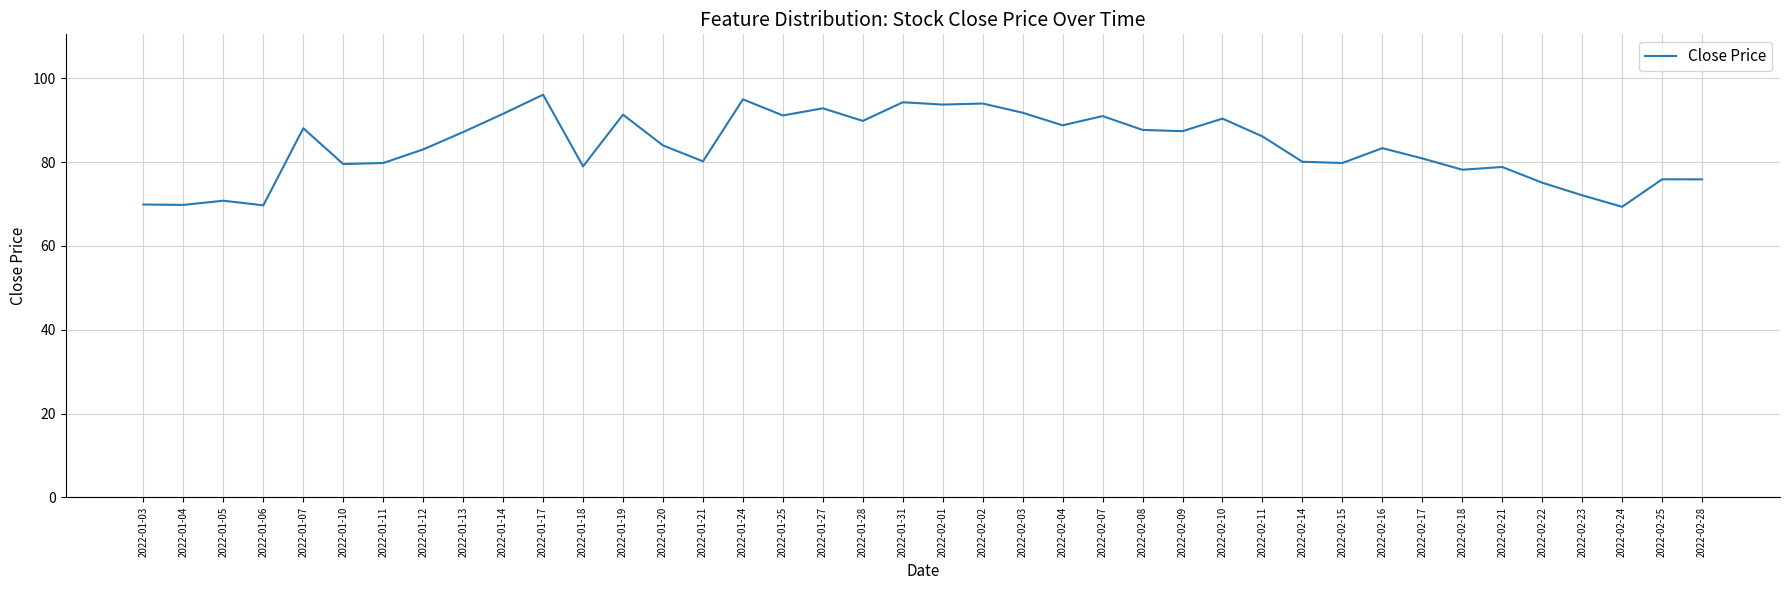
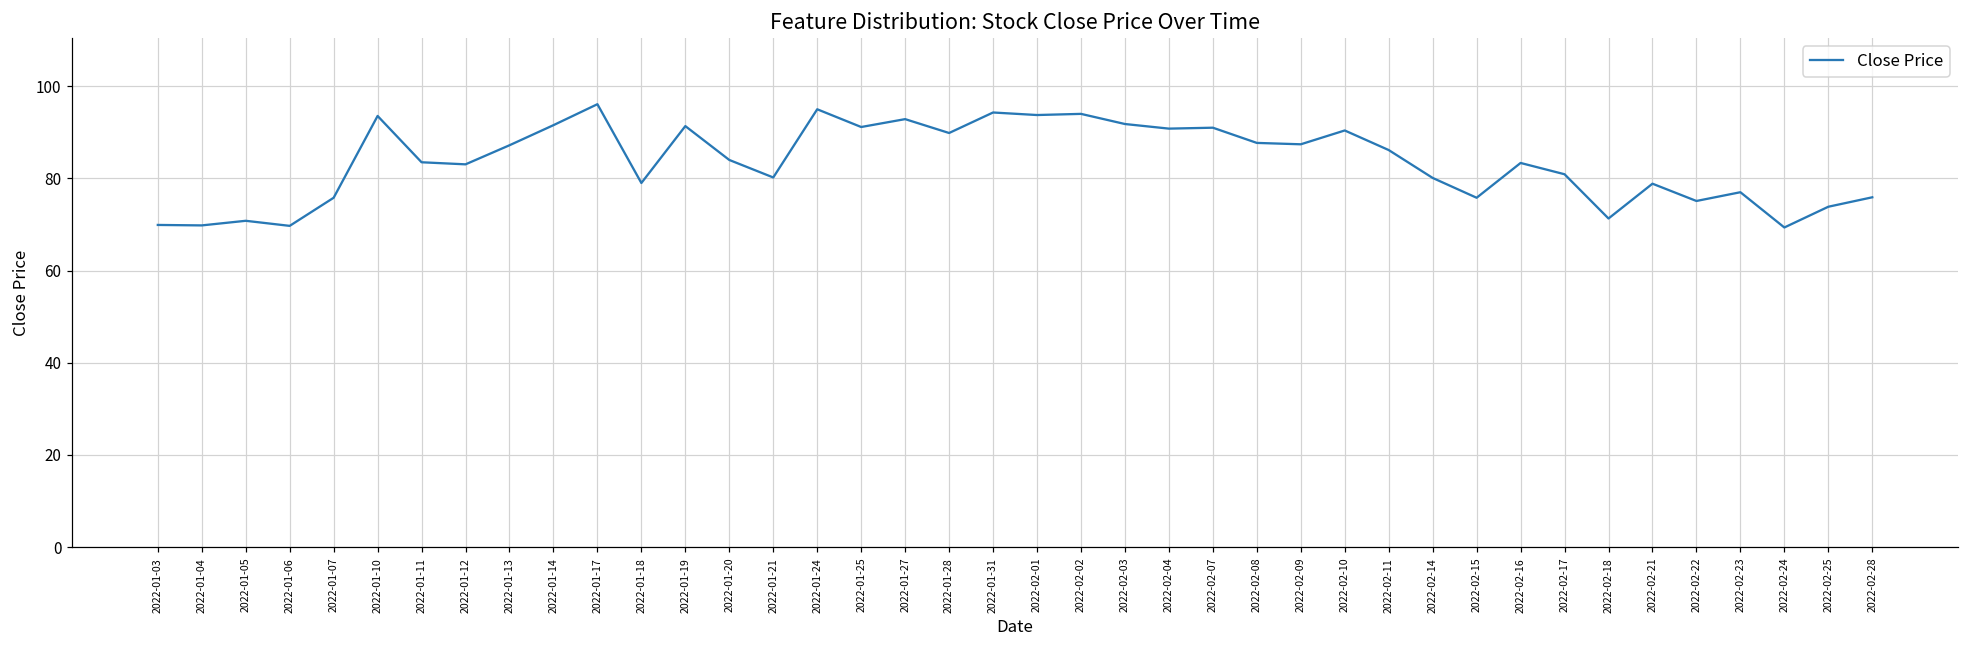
  {
    "2022-01-03": 70,
    "2022-01-04": 70,
    "2022-01-05": 71,
    "2022-01-06": 70,
-   "2022-01-07": 88,
-   "2022-01-10": 80,
-   "2022-01-11": 80,
+   "2022-01-07": 76,
+   "2022-01-10": 94,
+   "2022-01-11": 84,
    "2022-01-12": 83,
    "2022-01-13": 87,
    "2022-01-14": 92,
    "2022-01-17": 96,
    "2022-01-18": 79,
    "2022-01-19": 91,
    "2022-01-20": 84,
    "2022-01-21": 80,
    "2022-01-24": 95,
    "2022-01-25": 91,
    "2022-01-27": 93,
    "2022-01-28": 90,
    "2022-01-31": 94,
    "2022-02-01": 94,
    "2022-02-02": 94,
    "2022-02-03": 92,
-   "2022-02-04": 89,
+   "2022-02-04": 91,
    "2022-02-07": 91,
    "2022-02-08": 88,
    "2022-02-09": 87,
    "2022-02-10": 90,
    "2022-02-11": 86,
    "2022-02-14": 80,
-   "2022-02-15": 80,
+   "2022-02-15": 76,
    "2022-02-16": 83,
    "2022-02-17": 81,
-   "2022-02-18": 78,
+   "2022-02-18": 71,
    "2022-02-21": 79,
    "2022-02-22": 75,
-   "2022-02-23": 72,
+   "2022-02-23": 77,
    "2022-02-24": 69,
-   "2022-02-25": 76,
+   "2022-02-25": 74,
    "2022-02-28": 76
  }
